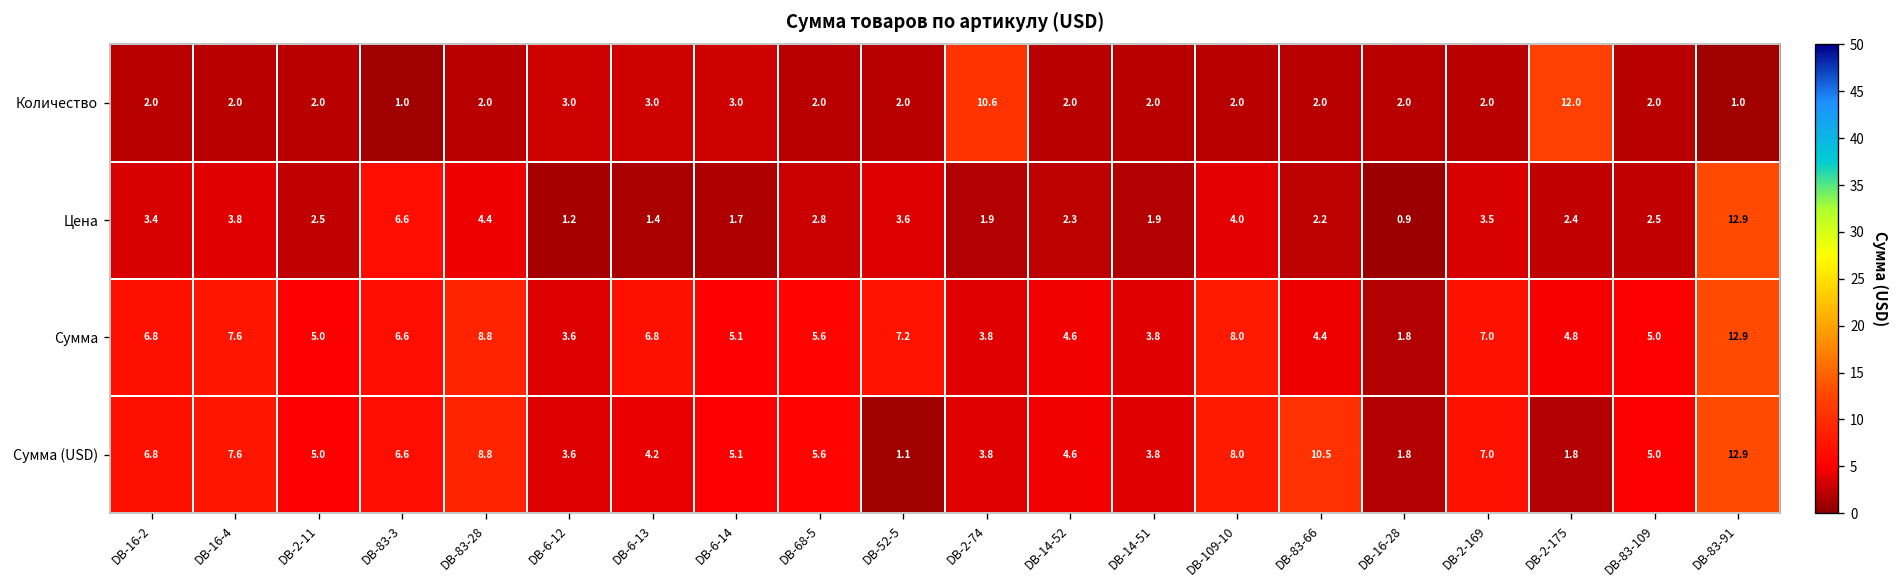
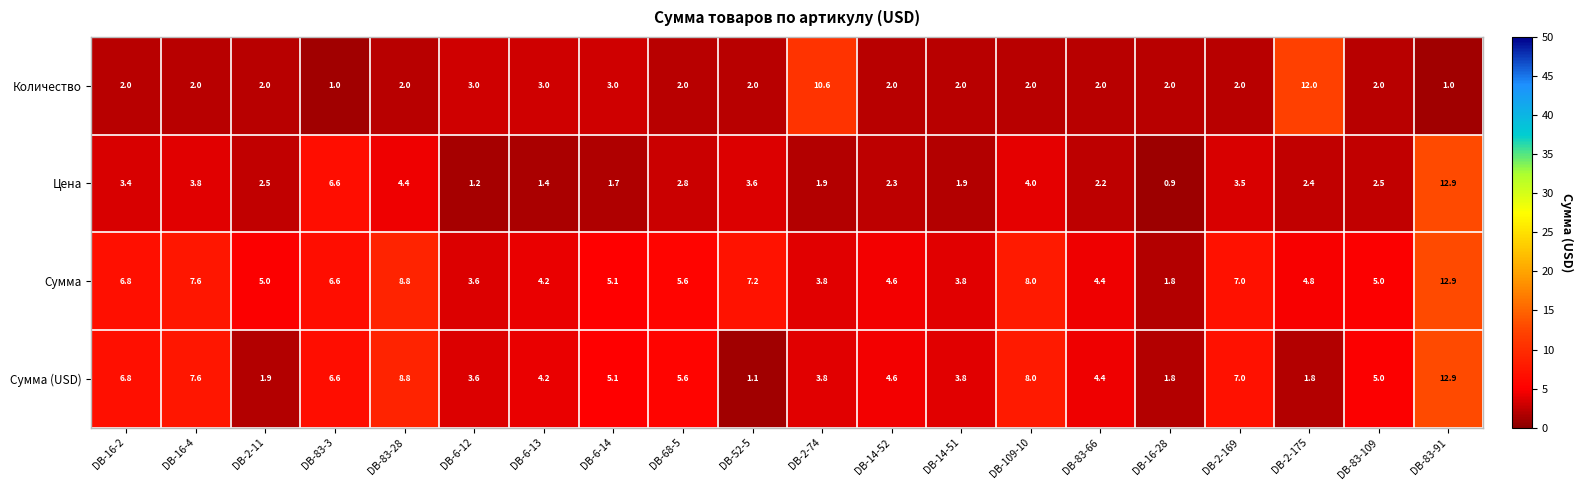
  {
    "Количество": {
      "DB-16-2": 2.0,
      "DB-16-4": 2.0,
      "DB-2-11": 2.0,
      "DB-83-3": 1.0,
      "DB-83-28": 2.0,
      "DB-6-12": 3.0,
      "DB-6-13": 3.0,
      "DB-6-14": 3.0,
      "DB-68-5": 2.0,
      "DB-52-5": 2.0,
      "DB-2-74": 10.6,
      "DB-14-52": 2.0,
      "DB-14-51": 2.0,
      "DB-109-10": 2.0,
      "DB-83-66": 2.0,
      "DB-16-28": 2.0,
      "DB-2-169": 2.0,
      "DB-2-175": 12.0,
      "DB-83-109": 2.0,
      "DB-83-91": 1.0
    },
    "Цена": {
      "DB-16-2": 3.4,
      "DB-16-4": 3.8,
      "DB-2-11": 2.5,
      "DB-83-3": 6.6,
      "DB-83-28": 4.4,
      "DB-6-12": 1.2,
      "DB-6-13": 1.4,
      "DB-6-14": 1.7,
      "DB-68-5": 2.8,
      "DB-52-5": 3.6,
      "DB-2-74": 1.9,
      "DB-14-52": 2.3,
      "DB-14-51": 1.9,
      "DB-109-10": 4.0,
      "DB-83-66": 2.2,
      "DB-16-28": 0.9,
      "DB-2-169": 3.5,
      "DB-2-175": 2.4,
      "DB-83-109": 2.5,
      "DB-83-91": 12.9
    },
    "Сумма": {
      "DB-16-2": 6.8,
      "DB-16-4": 7.6,
      "DB-2-11": 5.0,
      "DB-83-3": 6.6,
      "DB-83-28": 8.8,
      "DB-6-12": 3.6,
-     "DB-6-13": 6.8,
+     "DB-6-13": 4.2,
      "DB-6-14": 5.1,
      "DB-68-5": 5.6,
      "DB-52-5": 7.2,
      "DB-2-74": 3.8,
      "DB-14-52": 4.6,
      "DB-14-51": 3.8,
      "DB-109-10": 8.0,
      "DB-83-66": 4.4,
      "DB-16-28": 1.8,
      "DB-2-169": 7.0,
      "DB-2-175": 4.8,
      "DB-83-109": 5.0,
      "DB-83-91": 12.9
    },
    "Сумма (USD)": {
      "DB-16-2": 6.8,
      "DB-16-4": 7.6,
-     "DB-2-11": 5.0,
+     "DB-2-11": 1.9,
      "DB-83-3": 6.6,
      "DB-83-28": 8.8,
      "DB-6-12": 3.6,
      "DB-6-13": 4.2,
      "DB-6-14": 5.1,
      "DB-68-5": 5.6,
      "DB-52-5": 1.1,
      "DB-2-74": 3.8,
      "DB-14-52": 4.6,
      "DB-14-51": 3.8,
      "DB-109-10": 8.0,
-     "DB-83-66": 10.5,
+     "DB-83-66": 4.4,
      "DB-16-28": 1.8,
      "DB-2-169": 7.0,
      "DB-2-175": 1.8,
      "DB-83-109": 5.0,
      "DB-83-91": 12.9
    }
  }
